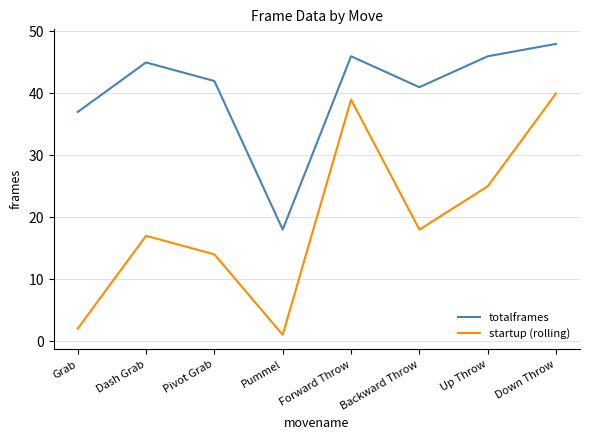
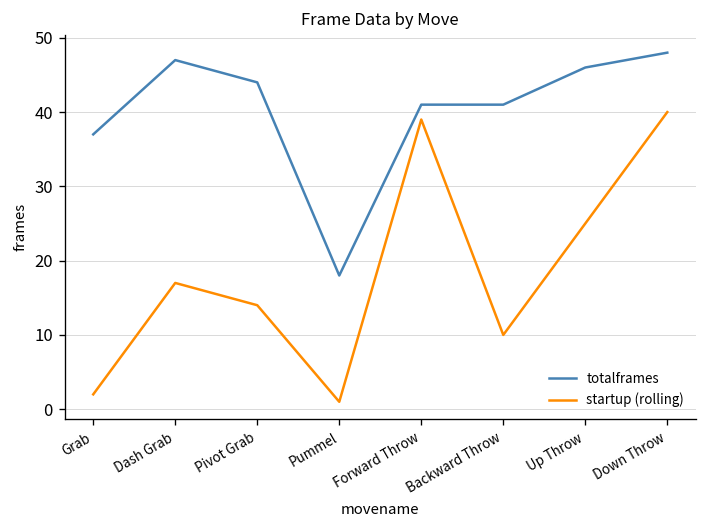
  {
    "totalframes": {
      "Grab": 37,
-     "Dash Grab": 45,
-     "Pivot Grab": 42,
+     "Dash Grab": 47,
+     "Pivot Grab": 44,
      "Pummel": 18,
-     "Forward Throw": 46,
+     "Forward Throw": 41,
      "Backward Throw": 41,
      "Up Throw": 46,
      "Down Throw": 48
    },
    "startup (rolling)": {
      "Grab": 2,
      "Dash Grab": 17,
      "Pivot Grab": 14,
      "Pummel": 1,
      "Forward Throw": 39,
-     "Backward Throw": 18,
+     "Backward Throw": 10,
      "Up Throw": 25,
      "Down Throw": 40
    }
  }
